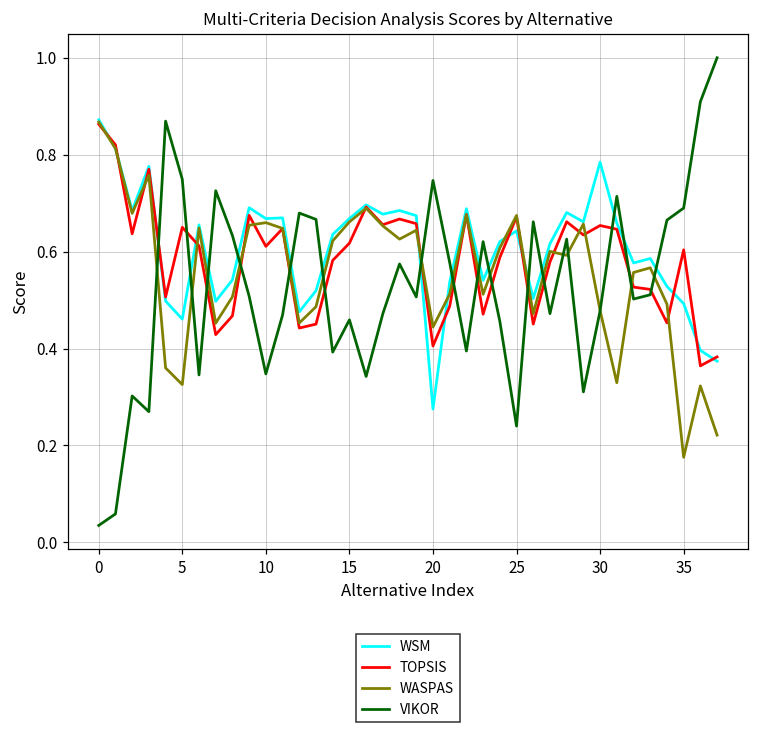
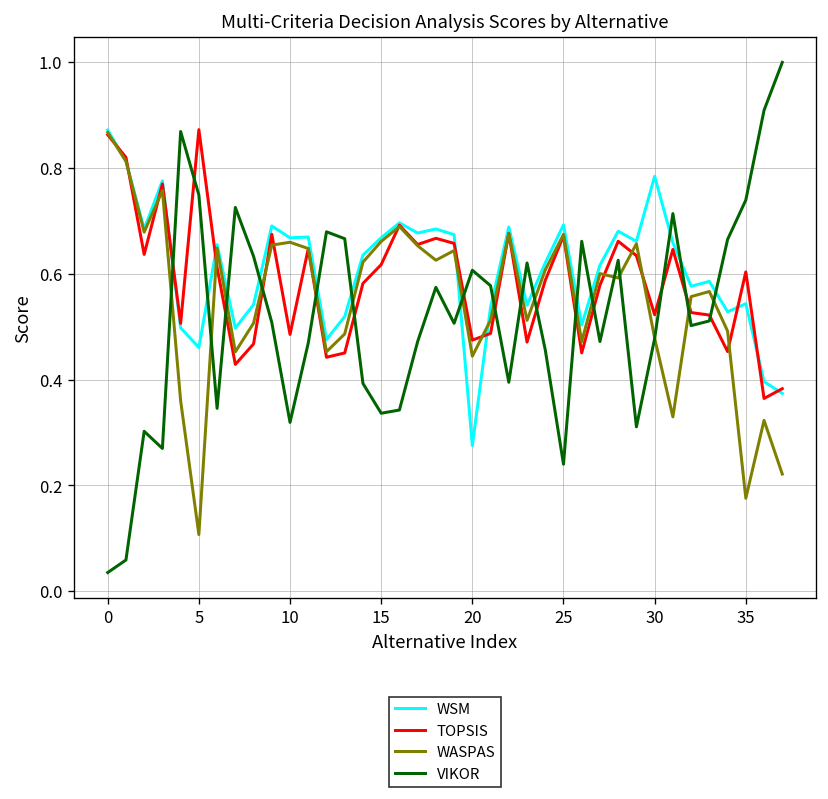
  {
    "WSM": {
      "5": 0.46,
      "10": 0.67,
      "15": 0.67,
      "20": 0.28,
-     "25": 0.64,
+     "25": 0.69,
      "30": 0.78,
-     "35": 0.49
+     "35": 0.54
    },
    "TOPSIS": {
-     "5": 0.65,
-     "10": 0.61,
+     "5": 0.87,
+     "10": 0.49,
      "15": 0.62,
-     "20": 0.41,
-     "30": 0.65,
+     "20": 0.47,
+     "30": 0.52,
      "35": 0.60
    },
    "WASPAS": {
-     "5": 0.33,
+     "5": 0.11,
      "10": 0.66,
      "15": 0.66,
      "20": 0.44,
      "35": 0.18
    },
    "VIKOR": {
      "0": 0.04,
      "5": 0.75,
-     "10": 0.35,
-     "15": 0.46,
-     "20": 0.75,
+     "10": 0.32,
+     "15": 0.34,
+     "20": 0.61,
      "25": 0.24,
-     "35": 0.69
+     "35": 0.74
    }
  }
